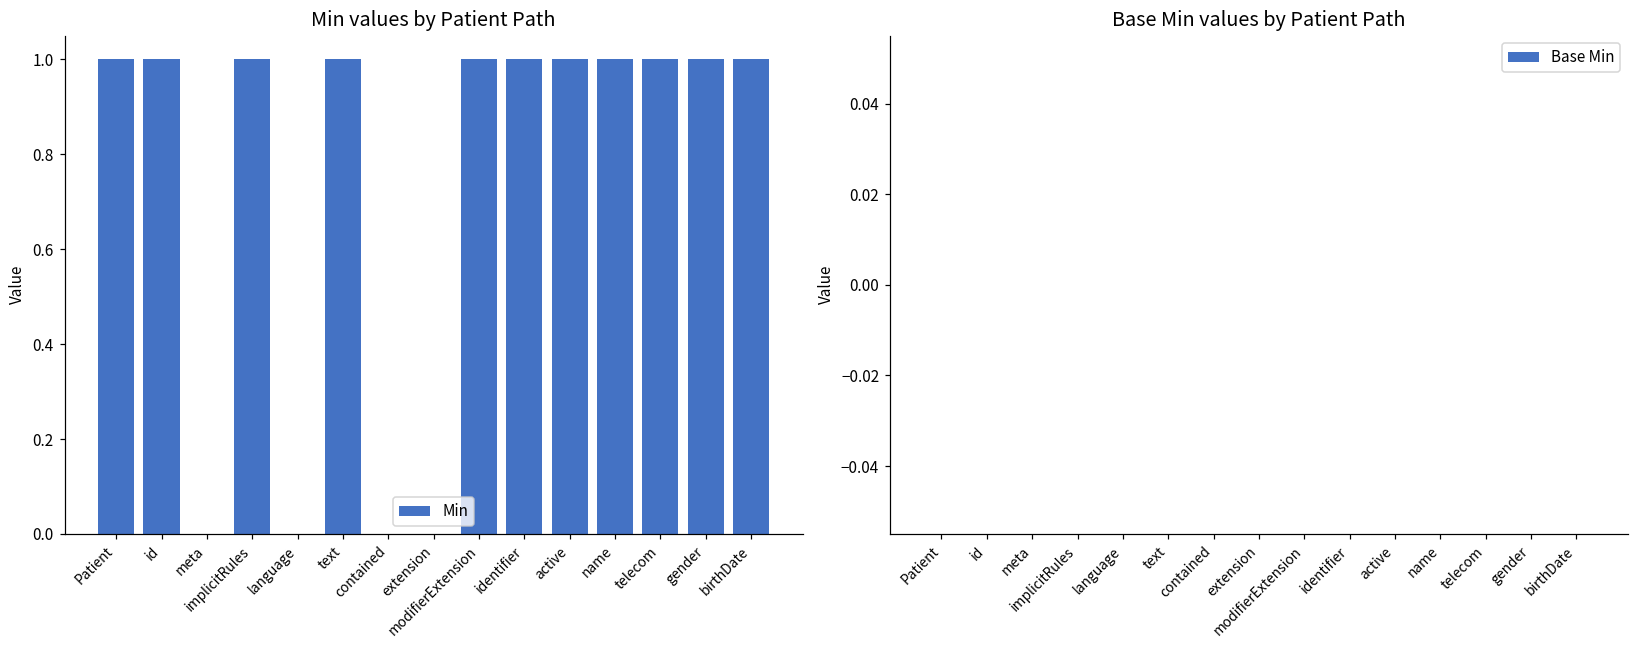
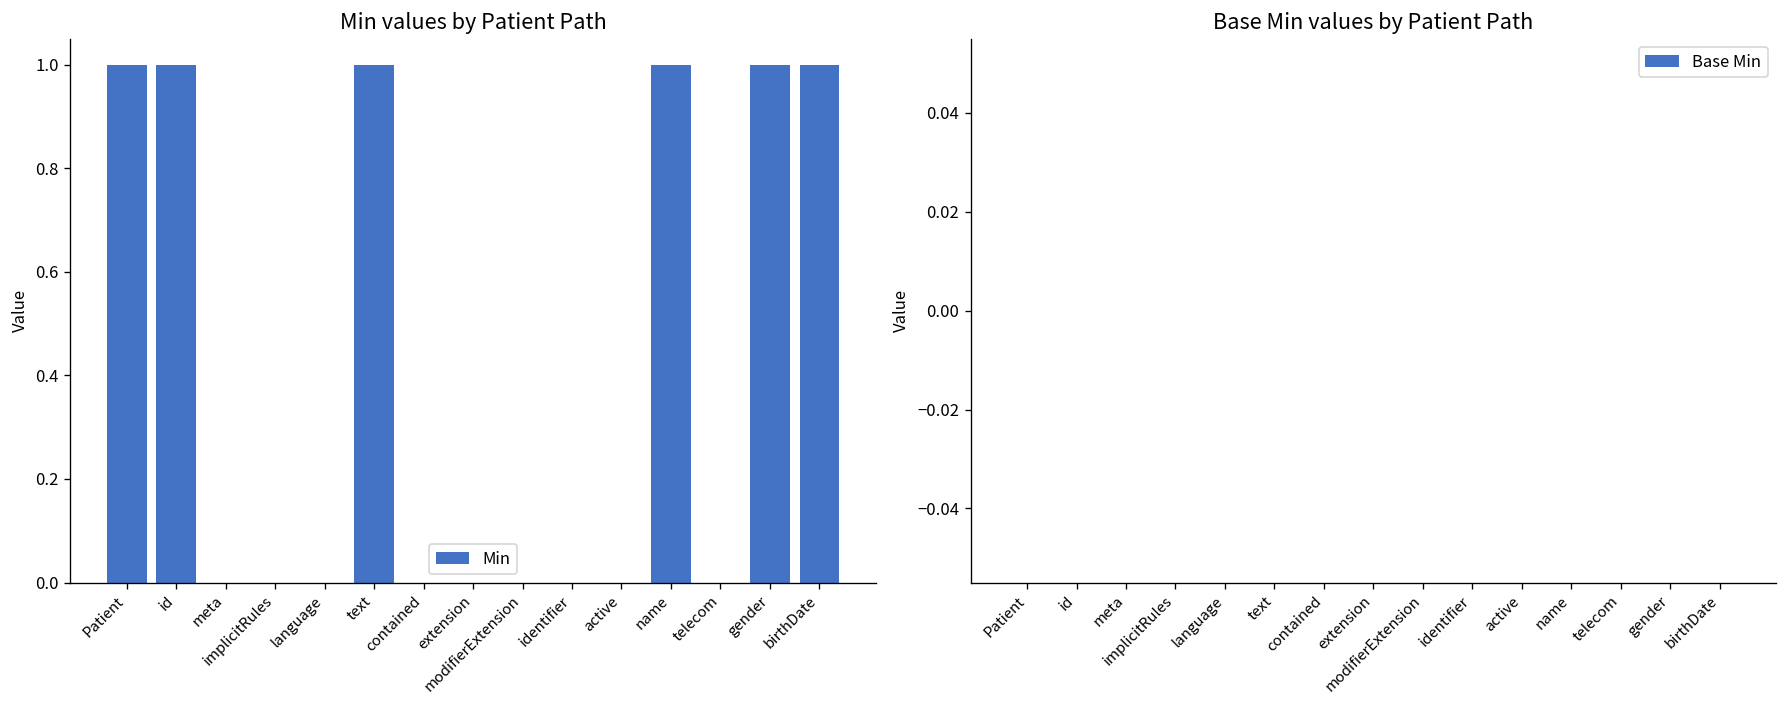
  {
    "Min values by Patient Path": {
      "Patient": 1,
      "id": 1,
      "meta": 0,
-     "implicitRules": 1,
+     "implicitRules": 0,
      "language": 0,
      "text": 1,
      "contained": 0,
      "extension": 0,
-     "modifierExtension": 1,
-     "identifier": 1,
-     "active": 1,
+     "modifierExtension": 0,
+     "identifier": 0,
+     "active": 0,
      "name": 1,
-     "telecom": 1,
+     "telecom": 0,
      "gender": 1,
      "birthDate": 1
    },
    "Base Min values by Patient Path": {
      "Patient": 0.000,
      "id": 0.000,
      "meta": 0.000,
      "implicitRules": 0.000,
      "language": 0.000,
      "text": 0.000,
      "contained": 0.000,
      "extension": 0.000,
      "modifierExtension": 0.000,
      "identifier": 0.000,
      "active": 0.000,
      "name": 0.000,
      "telecom": 0.000,
      "gender": 0.000,
      "birthDate": 0.000
    }
  }
